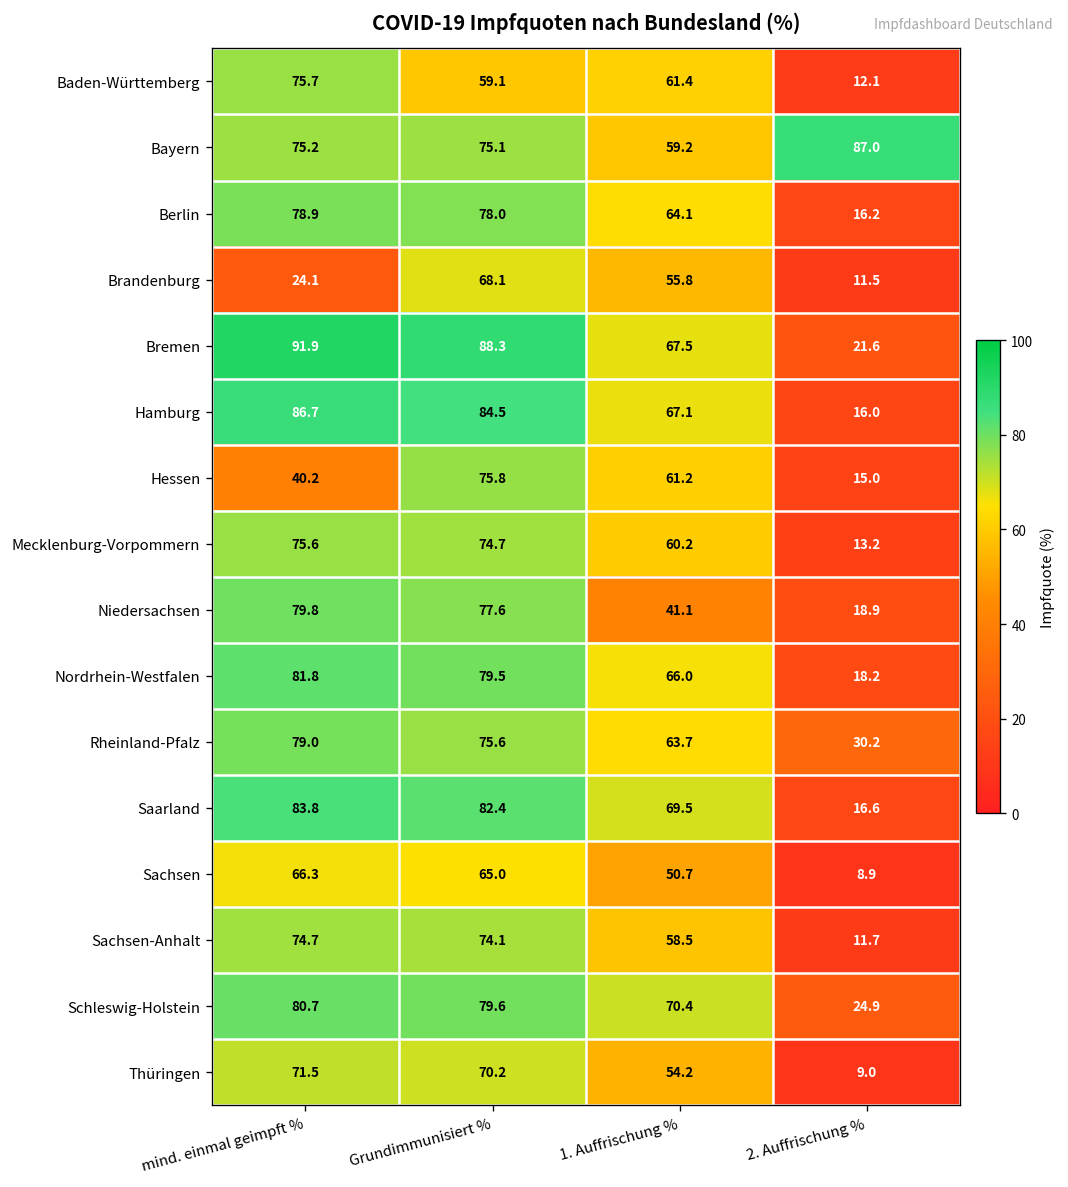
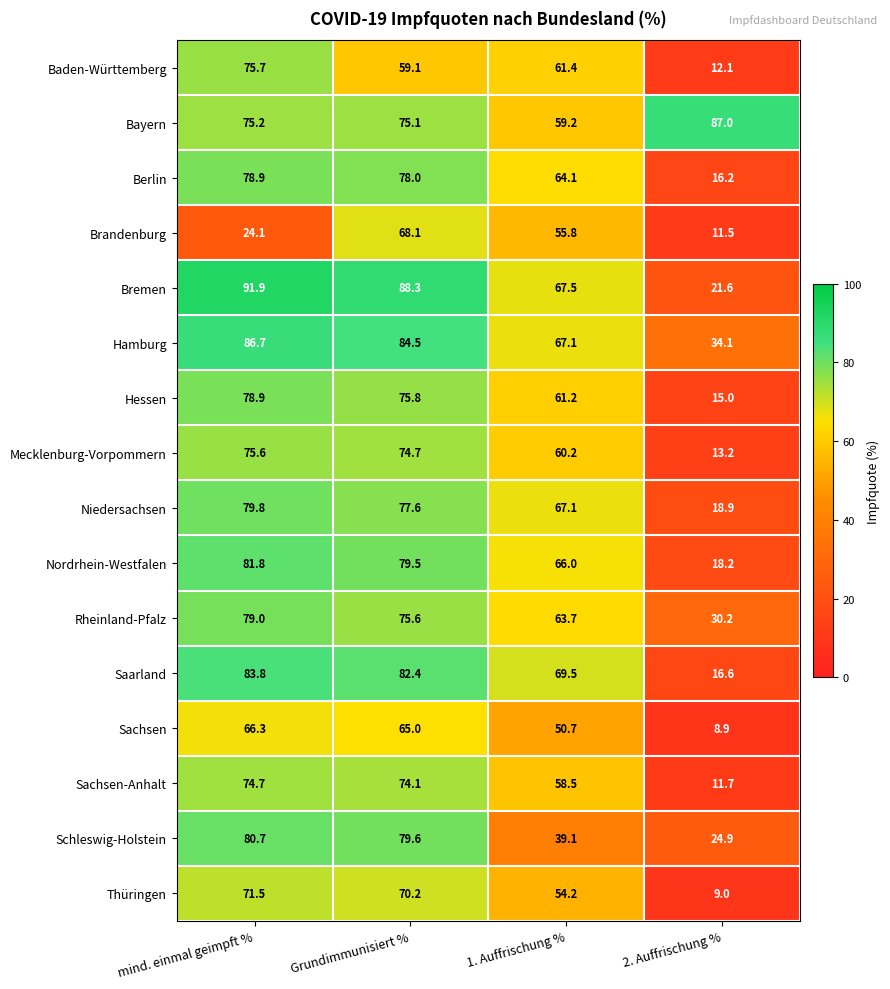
  {
    "Baden-Württemberg": {
      "mind. einmal geimpft %": 75.7,
      "Grundimmunisiert %": 59.1,
      "1. Auffrischung %": 61.4,
      "2. Auffrischung %": 12.1
    },
    "Bayern": {
      "mind. einmal geimpft %": 75.2,
      "Grundimmunisiert %": 75.1,
      "1. Auffrischung %": 59.2,
      "2. Auffrischung %": 87.0
    },
    "Berlin": {
      "mind. einmal geimpft %": 78.9,
      "Grundimmunisiert %": 78.0,
      "1. Auffrischung %": 64.1,
      "2. Auffrischung %": 16.2
    },
    "Brandenburg": {
      "mind. einmal geimpft %": 24.1,
      "Grundimmunisiert %": 68.1,
      "1. Auffrischung %": 55.8,
      "2. Auffrischung %": 11.5
    },
    "Bremen": {
      "mind. einmal geimpft %": 91.9,
      "Grundimmunisiert %": 88.3,
      "1. Auffrischung %": 67.5,
      "2. Auffrischung %": 21.6
    },
    "Hamburg": {
      "mind. einmal geimpft %": 86.7,
      "Grundimmunisiert %": 84.5,
      "1. Auffrischung %": 67.1,
-     "2. Auffrischung %": 16.0
+     "2. Auffrischung %": 34.1
    },
    "Hessen": {
-     "mind. einmal geimpft %": 40.2,
+     "mind. einmal geimpft %": 78.9,
      "Grundimmunisiert %": 75.8,
      "1. Auffrischung %": 61.2,
      "2. Auffrischung %": 15.0
    },
    "Mecklenburg-Vorpommern": {
      "mind. einmal geimpft %": 75.6,
      "Grundimmunisiert %": 74.7,
      "1. Auffrischung %": 60.2,
      "2. Auffrischung %": 13.2
    },
    "Niedersachsen": {
      "mind. einmal geimpft %": 79.8,
      "Grundimmunisiert %": 77.6,
-     "1. Auffrischung %": 41.1,
+     "1. Auffrischung %": 67.1,
      "2. Auffrischung %": 18.9
    },
    "Nordrhein-Westfalen": {
      "mind. einmal geimpft %": 81.8,
      "Grundimmunisiert %": 79.5,
      "1. Auffrischung %": 66.0,
      "2. Auffrischung %": 18.2
    },
    "Rheinland-Pfalz": {
      "mind. einmal geimpft %": 79.0,
      "Grundimmunisiert %": 75.6,
      "1. Auffrischung %": 63.7,
      "2. Auffrischung %": 30.2
    },
    "Saarland": {
      "mind. einmal geimpft %": 83.8,
      "Grundimmunisiert %": 82.4,
      "1. Auffrischung %": 69.5,
      "2. Auffrischung %": 16.6
    },
    "Sachsen": {
      "mind. einmal geimpft %": 66.3,
      "Grundimmunisiert %": 65.0,
      "1. Auffrischung %": 50.7,
      "2. Auffrischung %": 8.9
    },
    "Sachsen-Anhalt": {
      "mind. einmal geimpft %": 74.7,
      "Grundimmunisiert %": 74.1,
      "1. Auffrischung %": 58.5,
      "2. Auffrischung %": 11.7
    },
    "Schleswig-Holstein": {
      "mind. einmal geimpft %": 80.7,
      "Grundimmunisiert %": 79.6,
-     "1. Auffrischung %": 70.4,
+     "1. Auffrischung %": 39.1,
      "2. Auffrischung %": 24.9
    },
    "Thüringen": {
      "mind. einmal geimpft %": 71.5,
      "Grundimmunisiert %": 70.2,
      "1. Auffrischung %": 54.2,
      "2. Auffrischung %": 9.0
    }
  }
